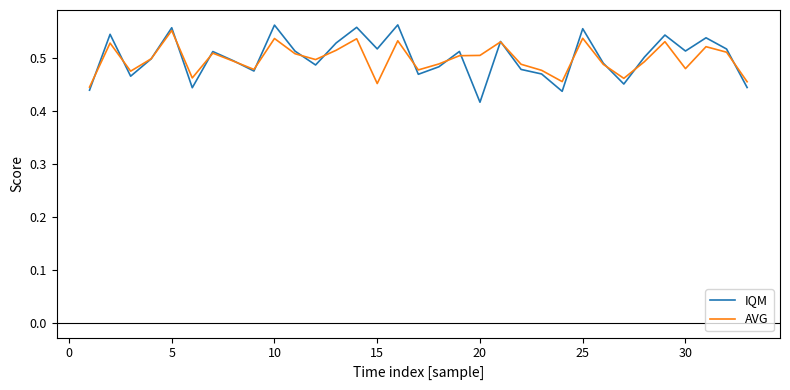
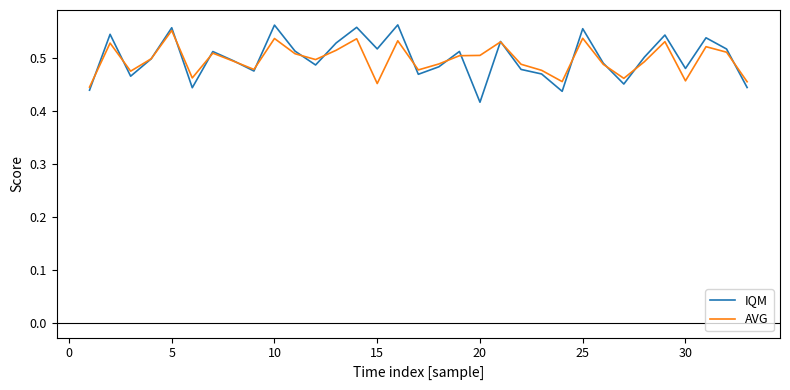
  {
    "IQM": {
      "5": 0.56,
      "10": 0.56,
      "15": 0.52,
      "20": 0.42,
      "25": 0.56,
-     "30": 0.51
+     "30": 0.48
    },
    "AVG": {
      "5": 0.55,
      "10": 0.54,
      "15": 0.45,
      "20": 0.51,
      "25": 0.54,
-     "30": 0.48
+     "30": 0.46
    }
  }
